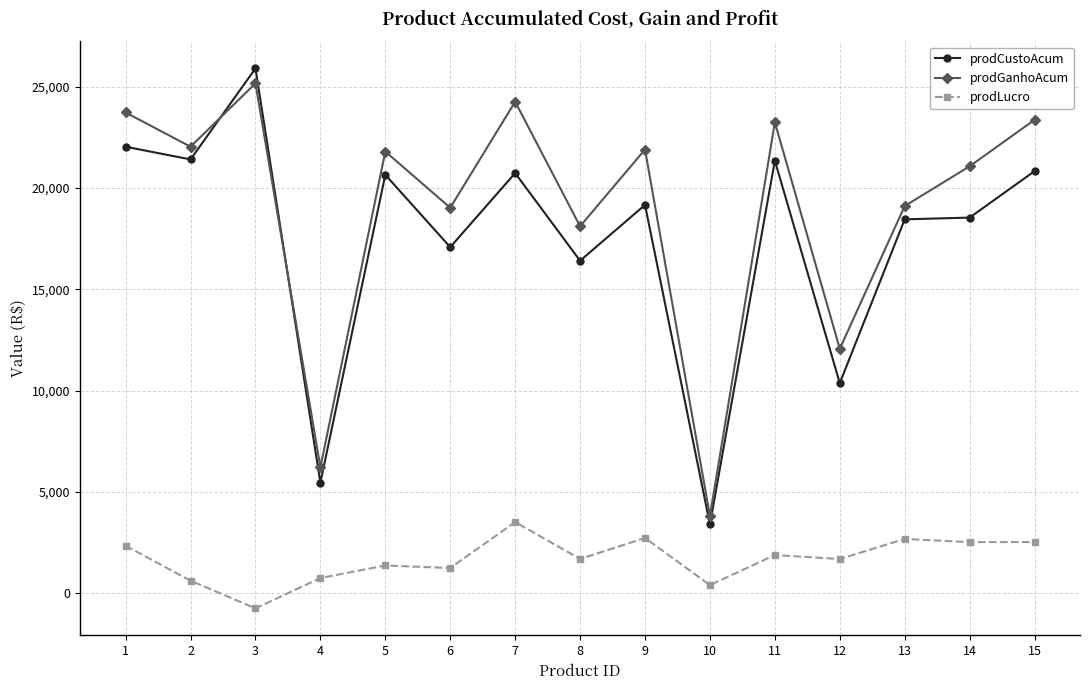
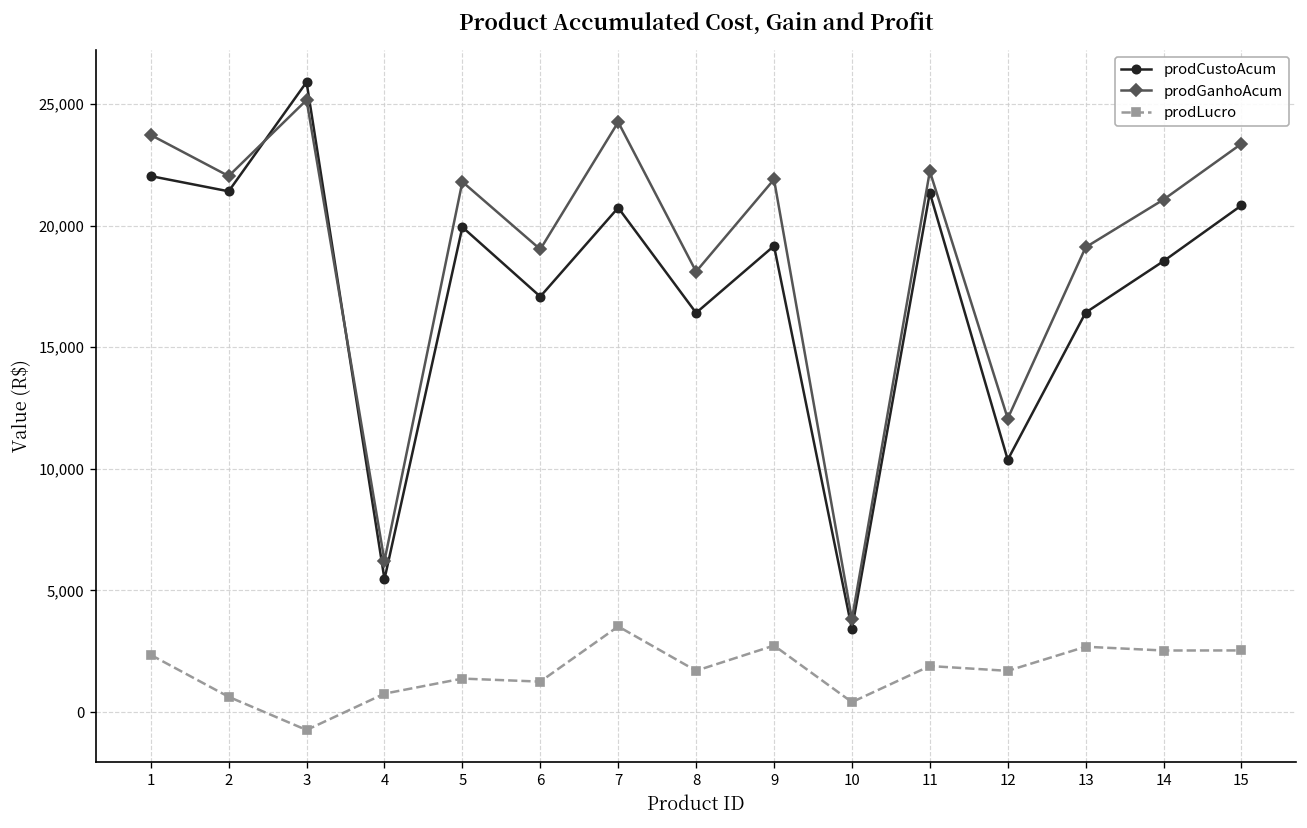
  {
    "prodCustoAcum": {
      "1": "22,000",
      "2": "21,400",
      "3": "25,900",
      "4": "5,500",
-     "5": "20,600",
+     "5": "19,900",
      "6": "17,100",
      "7": "20,700",
      "8": "16,400",
      "9": "19,200",
      "10": "3,400",
      "11": "21,300",
      "12": "10,400",
-     "13": "18,500",
+     "13": "16,400",
      "14": "18,500",
      "15": "20,800"
    },
    "prodGanhoAcum": {
      "1": "23,700",
      "2": "22,000",
      "3": "25,200",
      "4": "6,200",
      "5": "21,800",
      "6": "19,000",
      "7": "24,300",
      "8": "18,100",
      "9": "21,900",
      "10": "3,800",
-     "11": "23,200",
+     "11": "22,200",
      "12": "12,100",
      "13": "19,100",
      "14": "21,100",
      "15": "23,400"
    },
    "prodLucro": {
      "1": "2,400",
      "2": "600",
      "3": "-700",
      "4": "800",
      "5": "1,400",
      "6": "1,300",
      "7": "3,500",
      "8": "1,700",
      "9": "2,700",
      "10": "400",
      "11": "1,900",
      "12": "1,700",
      "13": "2,700",
      "14": "2,500",
      "15": "2,500"
    }
  }
